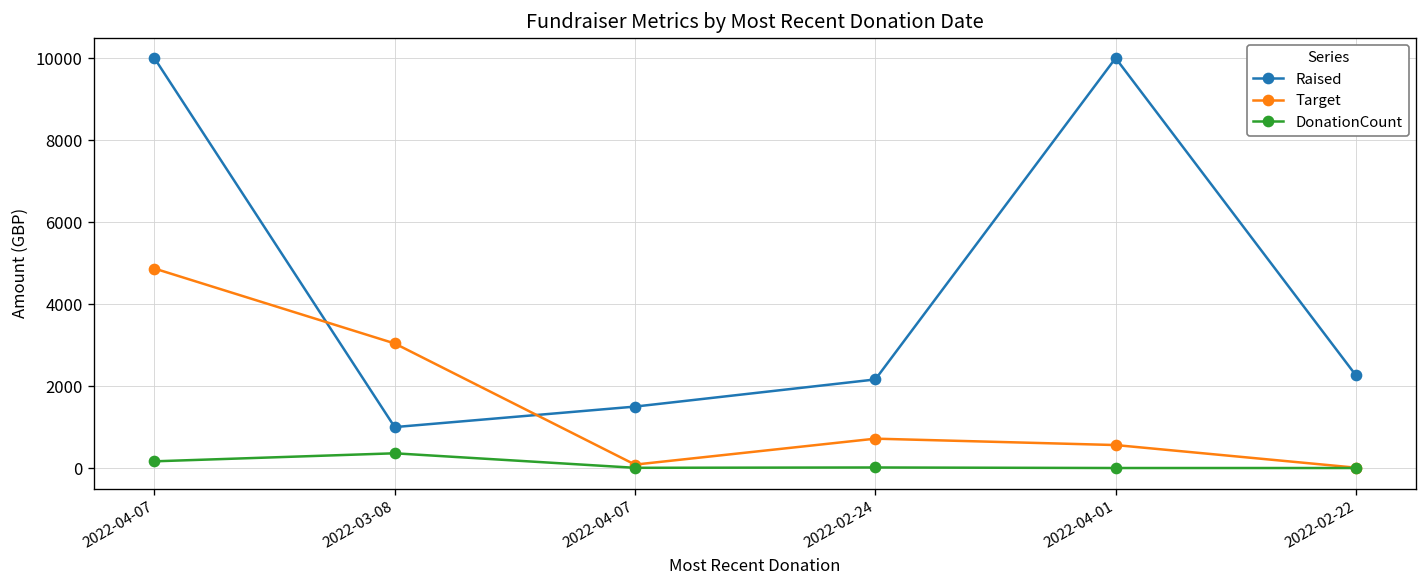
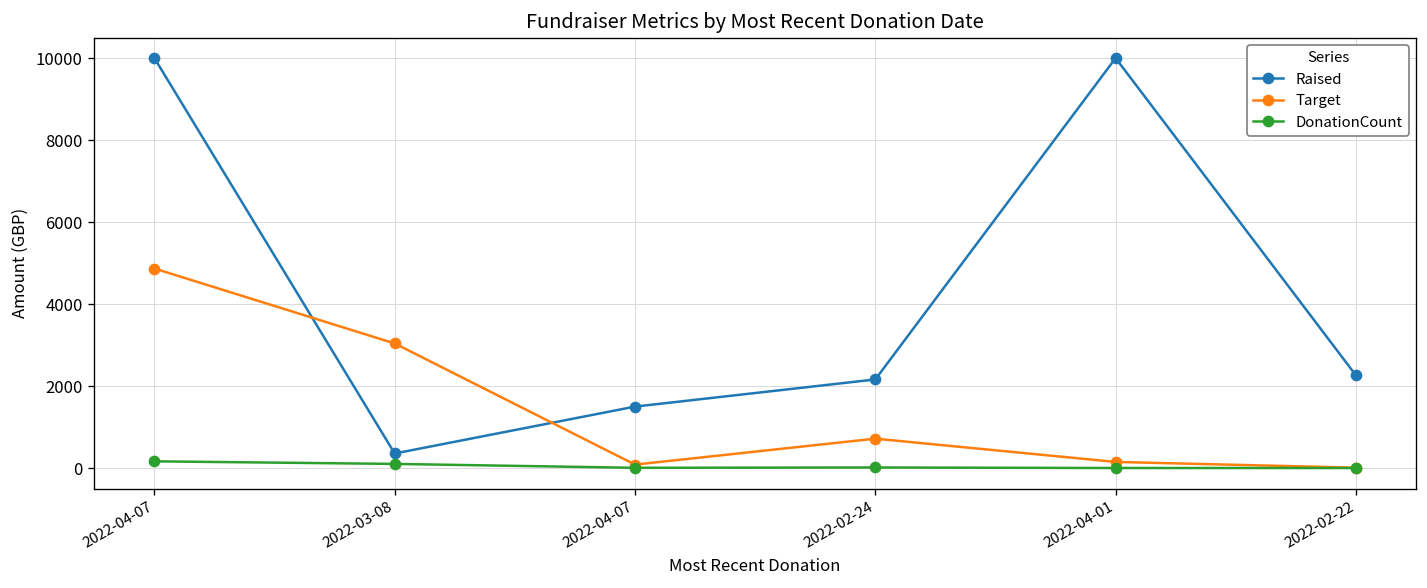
  {
    "Raised": {
-     "2022-03-08": 1000,
+     "2022-03-08": 400,
      "2022-02-24": 2200,
      "2022-04-01": 10000,
      "2022-02-22": 2300
    },
    "Target": {
      "2022-03-08": 3000,
      "2022-02-24": 700,
-     "2022-04-01": 600
+     "2022-04-01": 200
    },
    "DonationCount": {
-     "2022-03-08": 400,
+     "2022-03-08": 100,
      "2022-02-24": 0,
      "2022-04-01": 0
    }
  }
